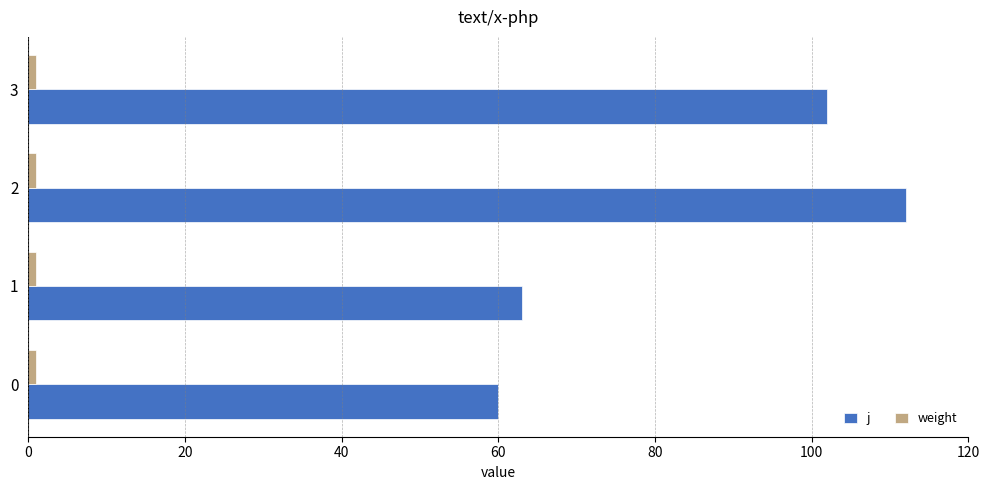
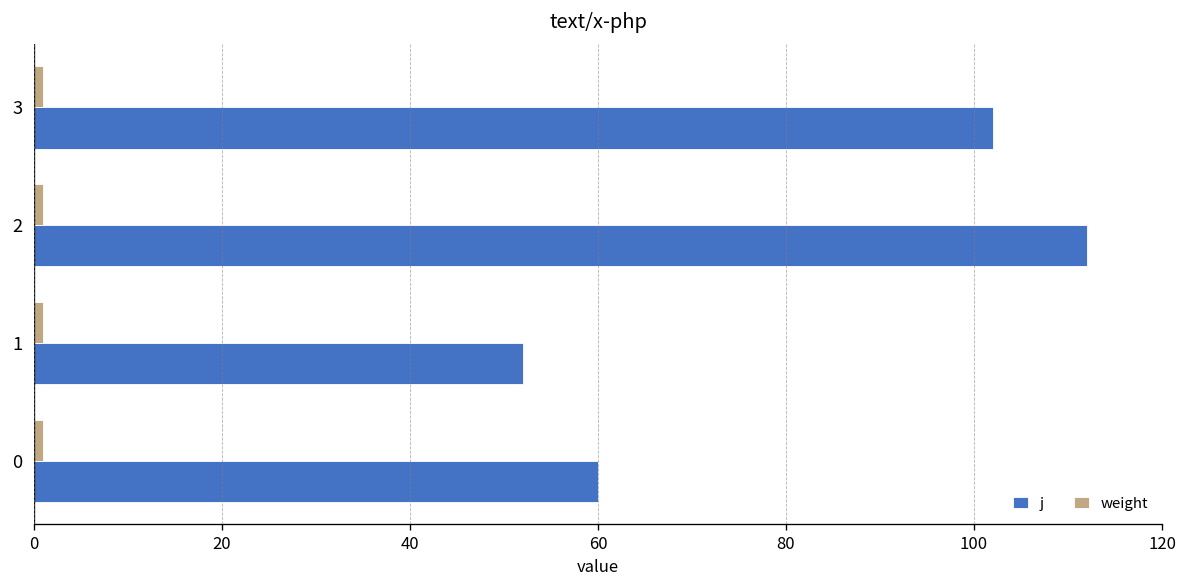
  {
    "j": {
      "3": 102,
      "2": 112,
-     "1": 63,
+     "1": 52,
      "0": 60
    },
    "weight": {
      "3": 1,
      "2": 1,
      "1": 1,
      "0": 1
    }
  }
